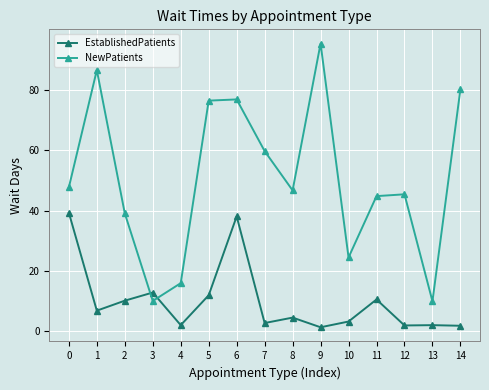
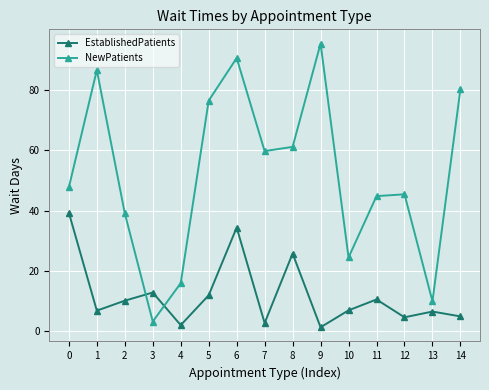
  {
    "EstablishedPatients": {
      "0": 39,
      "1": 7,
      "2": 10,
      "3": 13,
      "4": 2,
      "5": 12,
-     "6": 38,
+     "6": 34,
      "7": 3,
-     "8": 5,
+     "8": 26,
      "9": 1,
-     "10": 3,
+     "10": 7,
      "11": 11,
-     "12": 2,
-     "13": 2,
-     "14": 2
+     "12": 5,
+     "13": 7,
+     "14": 5
    },
    "NewPatients": {
      "0": 48,
      "1": 87,
      "2": 39,
-     "3": 10,
+     "3": 3,
      "4": 16,
      "5": 76,
-     "6": 77,
+     "6": 91,
      "7": 60,
-     "8": 47,
+     "8": 61,
      "9": 95,
      "10": 25,
      "11": 45,
      "12": 45,
      "13": 10,
      "14": 80
    }
  }
